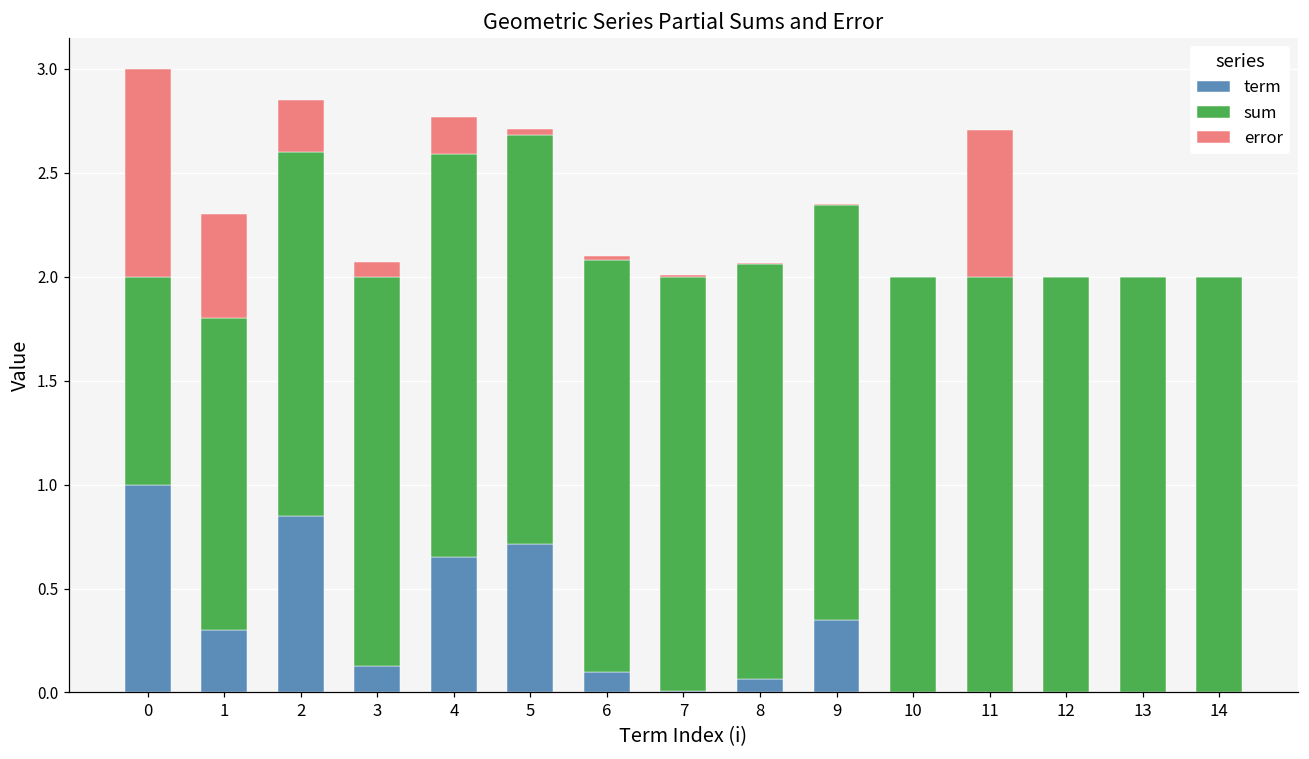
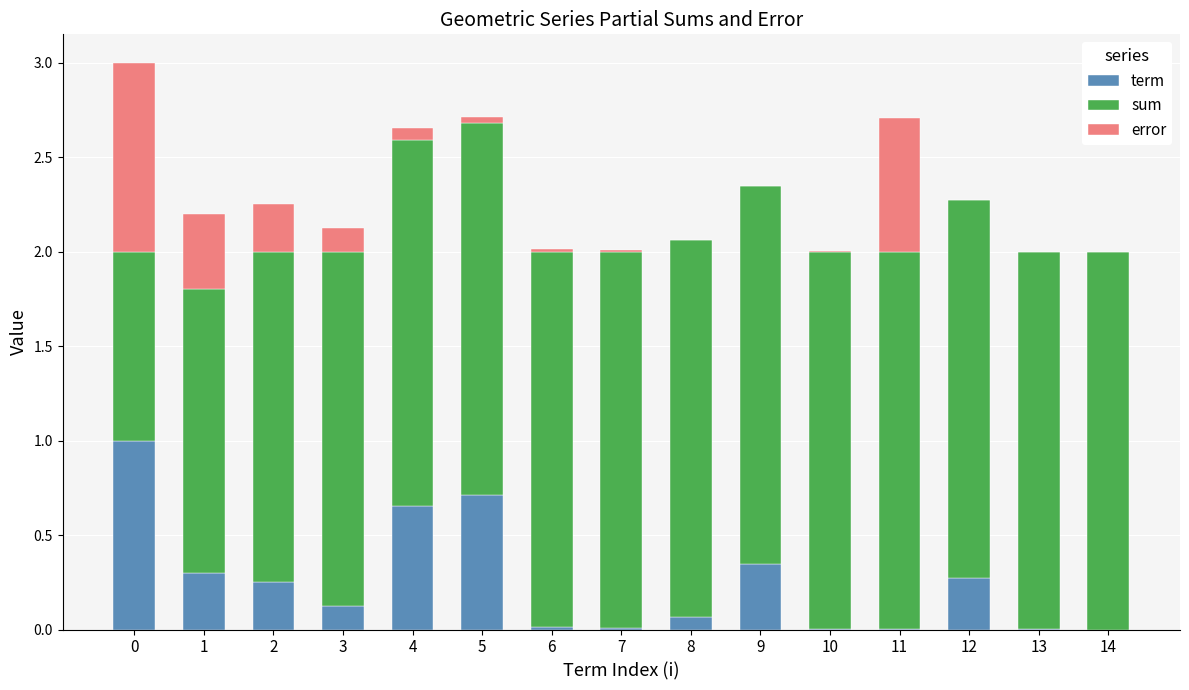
  {
    "term": {
      "0": 1.00,
      "1": 0.30,
-     "2": 0.85,
+     "2": 0.25,
      "3": 0.13,
      "4": 0.65,
      "5": 0.71,
-     "6": 0.10,
+     "6": 0.02,
      "8": 0.06,
      "9": 0.35,
-     "12": 0.00
+     "12": 0.27
    },
    "sum": {
      "0": 1.00,
      "1": 1.50,
      "2": 1.75,
      "3": 1.88,
      "4": 1.94,
      "5": 1.97,
      "6": 1.98,
      "7": 1.99,
      "8": 2.00,
      "9": 2.00,
      "10": 2.00,
      "11": 2.00,
      "12": 2.00,
      "13": 2.00,
      "14": 2.00
    },
    "error": {
      "0": 1.00,
-     "1": 0.5,
+     "1": 0.4,
      "2": 0.25,
-     "3": 0.07,
-     "4": 0.18,
+     "3": 0.13,
+     "4": 0.06,
      "5": 0.03,
      "6": 0.02,
      "11": 0.71
    }
  }
